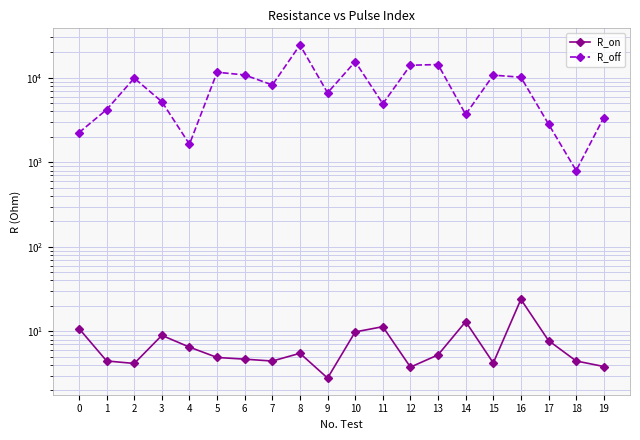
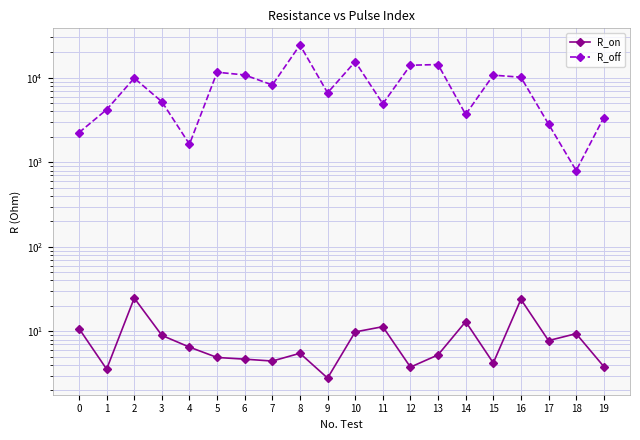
  {
    "R_on": {
      "0": 11,
-     "1": 4,
-     "2": 4,
+     "1": 3.6,
+     "2": 25,
      "3": 9,
      "4": 7,
      "5": 5,
      "6": 5,
      "7": 4,
      "8": 6,
      "9": 2.8,
      "10": 10,
      "11": 11,
      "12": 4,
      "13": 5,
      "14": 13,
      "15": 4,
      "16": 24,
      "17": 8,
-     "18": 4,
+     "18": 9,
      "19": 4
    },
    "R_off": {
      "0": 2200,
      "1": 4000,
      "2": 10000,
      "3": 5000,
      "4": 1600,
      "5": 12000,
      "6": 11000,
      "7": 8000,
      "8": 24000,
      "9": 7000,
      "10": 16000,
      "11": 5000,
      "12": 14000,
      "13": 14000,
      "14": 4000,
      "15": 11000,
      "16": 10000,
      "17": 2800,
      "18": 800,
      "19": 3400
    }
  }
